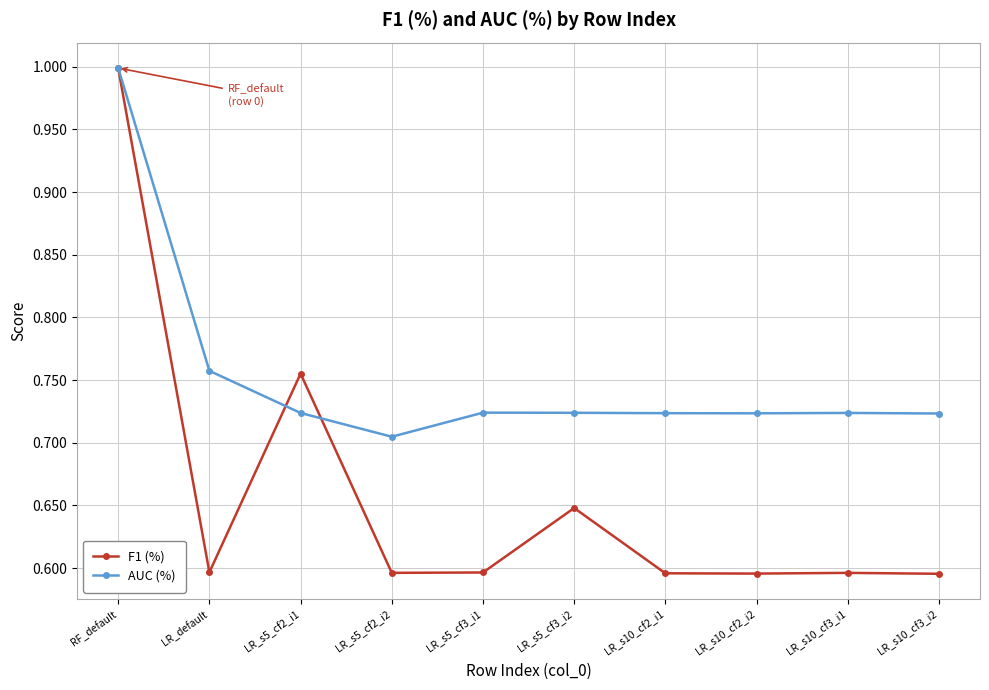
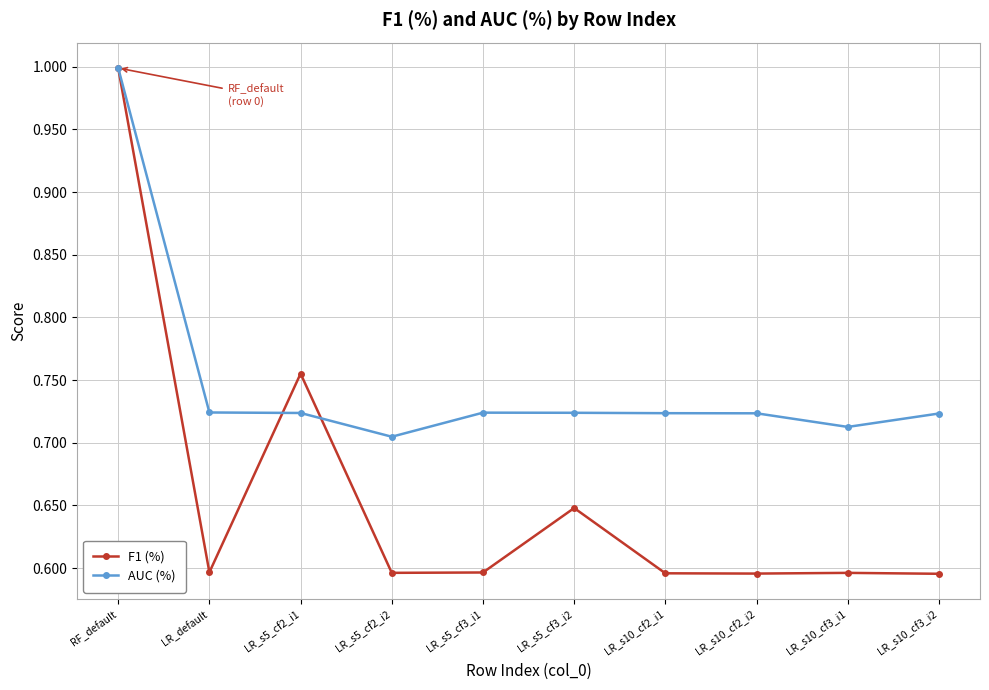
  {
    "F1 (%)": {
      "LR_default": 0.597,
      "LR_s5_cf2_i1": 0.755,
      "LR_s5_cf2_i2": 0.596,
      "LR_s5_cf3_i1": 0.597,
      "LR_s5_cf3_i2": 0.648,
      "LR_s10_cf2_i1": 0.596,
      "LR_s10_cf2_i2": 0.596,
      "LR_s10_cf3_i1": 0.596,
      "LR_s10_cf3_i2": 0.595
    },
    "AUC (%)": {
-     "LR_default": 0.757,
+     "LR_default": 0.724,
      "LR_s5_cf2_i1": 0.724,
      "LR_s5_cf2_i2": 0.705,
      "LR_s5_cf3_i1": 0.724,
      "LR_s5_cf3_i2": 0.724,
      "LR_s10_cf2_i1": 0.724,
      "LR_s10_cf2_i2": 0.724,
-     "LR_s10_cf3_i1": 0.724,
+     "LR_s10_cf3_i1": 0.713,
      "LR_s10_cf3_i2": 0.723
    }
  }
